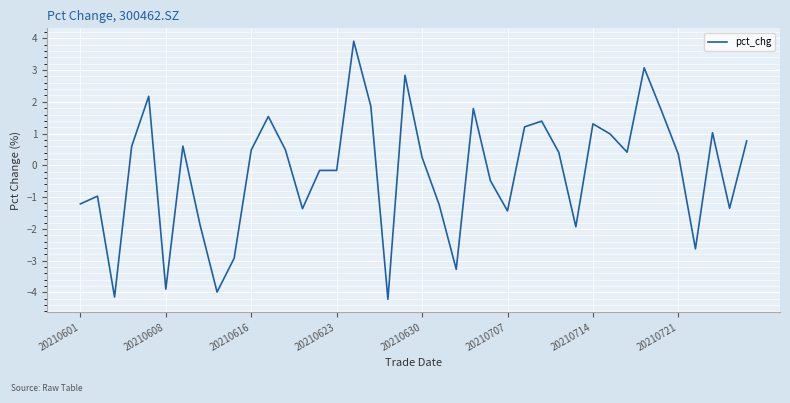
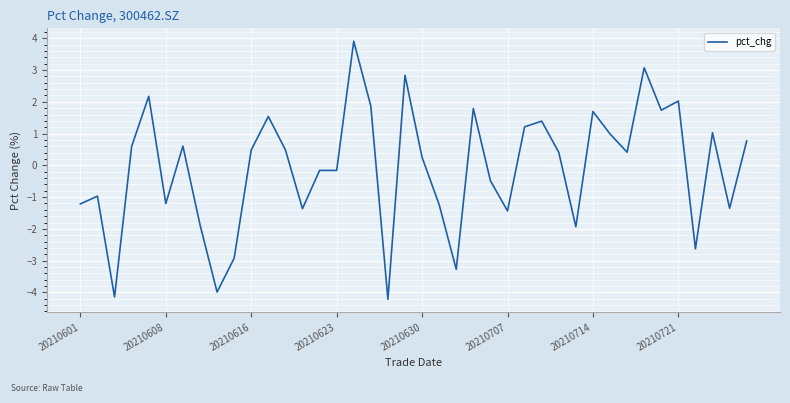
  {
    "20210601": -1.2,
-   "20210608": -3.9,
+   "20210608": -1.2,
    "20210616": 0.5,
    "20210623": -0.2,
    "20210630": 0.3,
    "20210707": -1.4,
-   "20210714": 1.3,
-   "20210721": 0.3
+   "20210714": 1.7,
+   "20210721": 2.0
  }
